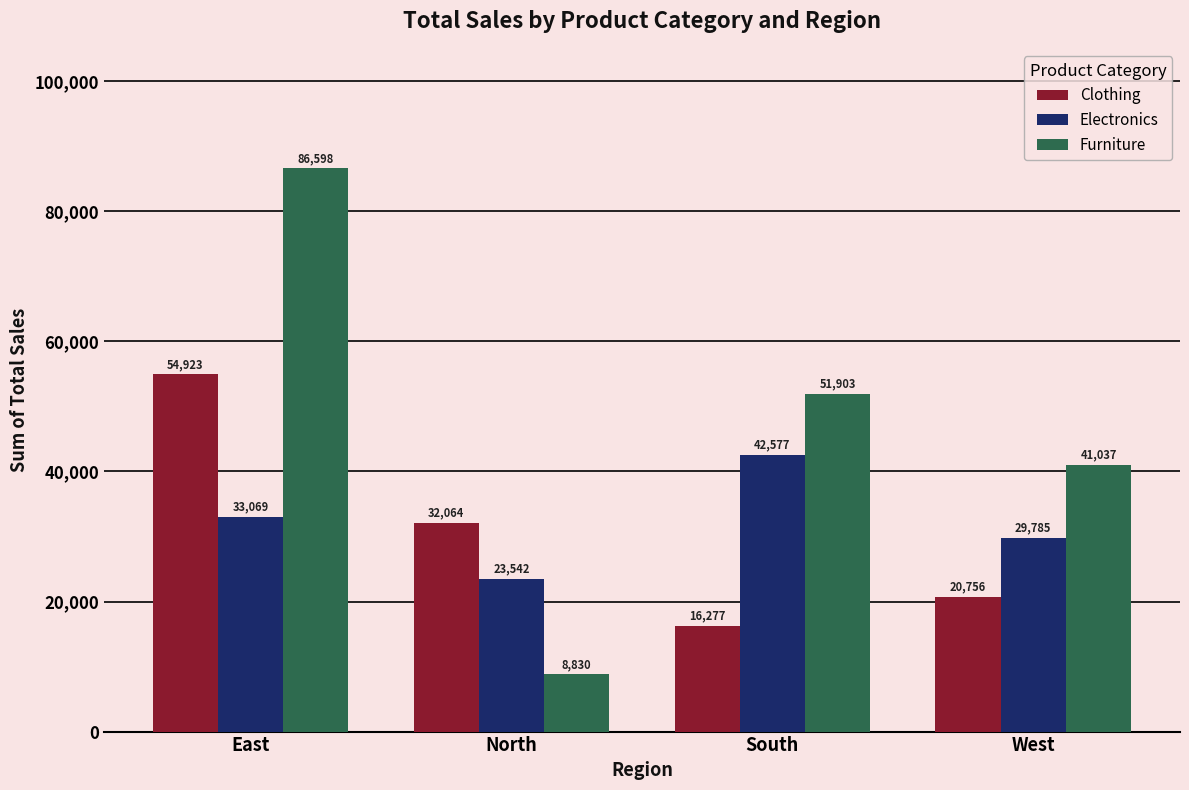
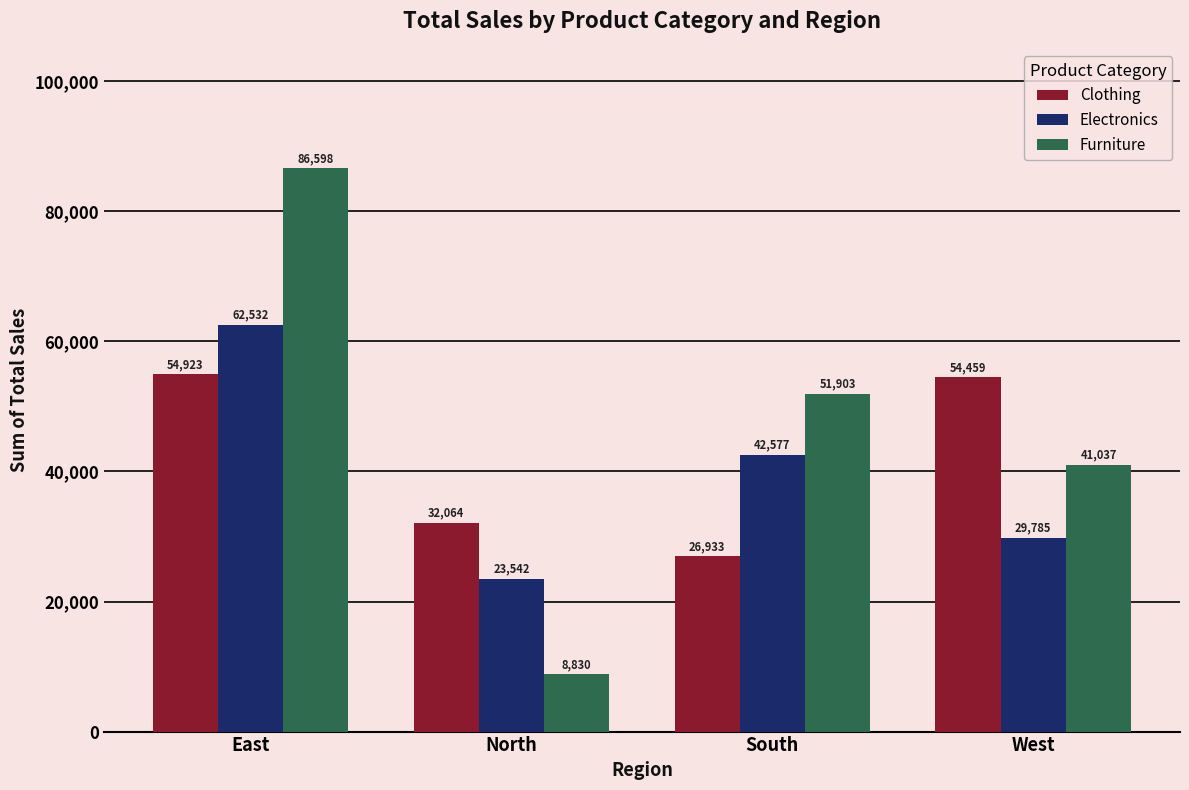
  {
    "Clothing": {
      "East": "54,923",
      "North": "32,064",
-     "South": "16,277",
-     "West": "20,756"
+     "South": "26,933",
+     "West": "54,459"
    },
    "Electronics": {
-     "East": "33,069",
+     "East": "62,532",
      "North": "23,542",
      "South": "42,577",
      "West": "29,785"
    },
    "Furniture": {
      "East": "86,598",
      "North": "8,830",
      "South": "51,903",
      "West": "41,037"
    }
  }
